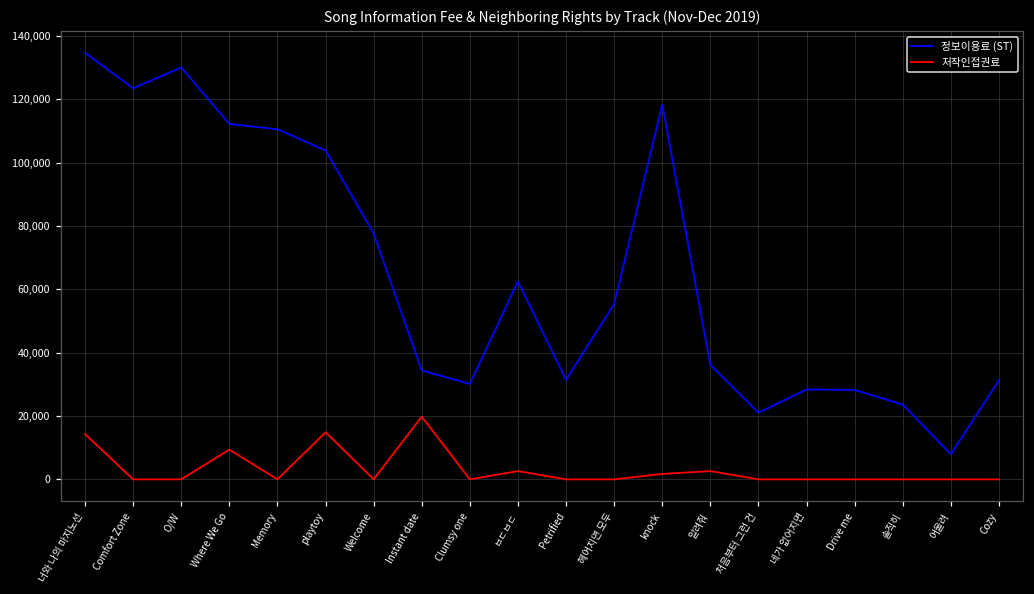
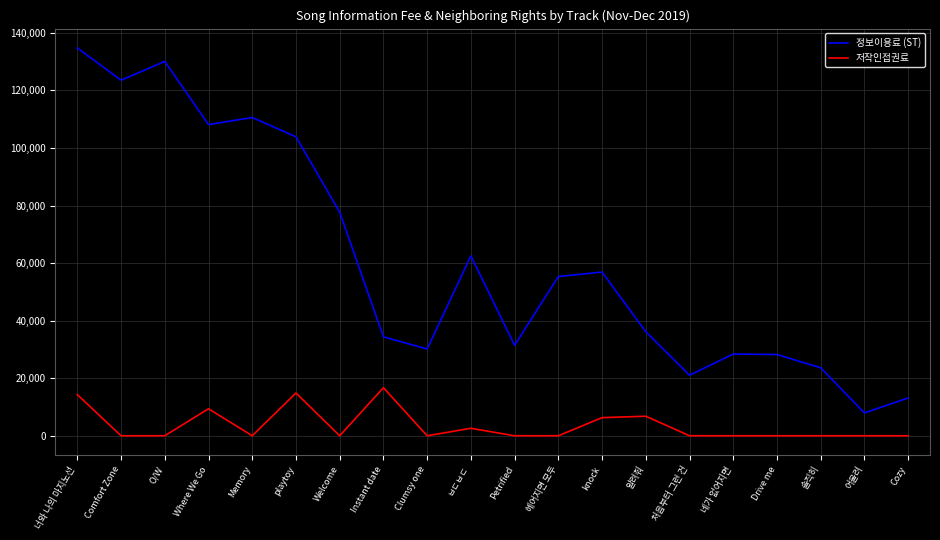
  {
    "정보이용료 (ST)": {
      "너와 나의 마지노선": "135,000",
      "Comfort Zone": "124,000",
      "O/W": "130,000",
-     "Where We Go": "112,000",
+     "Where We Go": "108,000",
      "Memory": "111,000",
      "playtoy": "104,000",
      "Welcome": "78,000",
      "Instant date": "34,000",
      "Clumsy one": "30,000",
      "ㅂㄷㅂㄷ": "63,000",
      "Petrified": "31,000",
      "헤어지면 모두": "55,000",
-     "knock": "118,000",
+     "knock": "57,000",
      "알려줘": "36,000",
      "처음부터 그런 건": "21,000",
      "네가 없어지면": "28,000",
      "Drive me": "28,000",
      "솔직히": "24,000",
      "어울려": "8,000",
-     "Cozy": "31,000"
+     "Cozy": "13,000"
    },
    "저작인접권료": {
      "너와 나의 마지노선": "14,000",
      "Comfort Zone": "0",
      "O/W": "0",
      "Where We Go": "9,000",
      "Memory": "0",
      "playtoy": "15,000",
      "Welcome": "0",
-     "Instant date": "20,000",
+     "Instant date": "17,000",
      "Clumsy one": "0",
      "ㅂㄷㅂㄷ": "3,000",
      "Petrified": "0",
      "헤어지면 모두": "0",
-     "knock": "2,000",
-     "알려줘": "3,000",
+     "knock": "6,000",
+     "알려줘": "7,000",
      "처음부터 그런 건": "0",
      "네가 없어지면": "0",
      "Drive me": "0",
      "솔직히": "0",
      "어울려": "0",
      "Cozy": "0"
    }
  }
